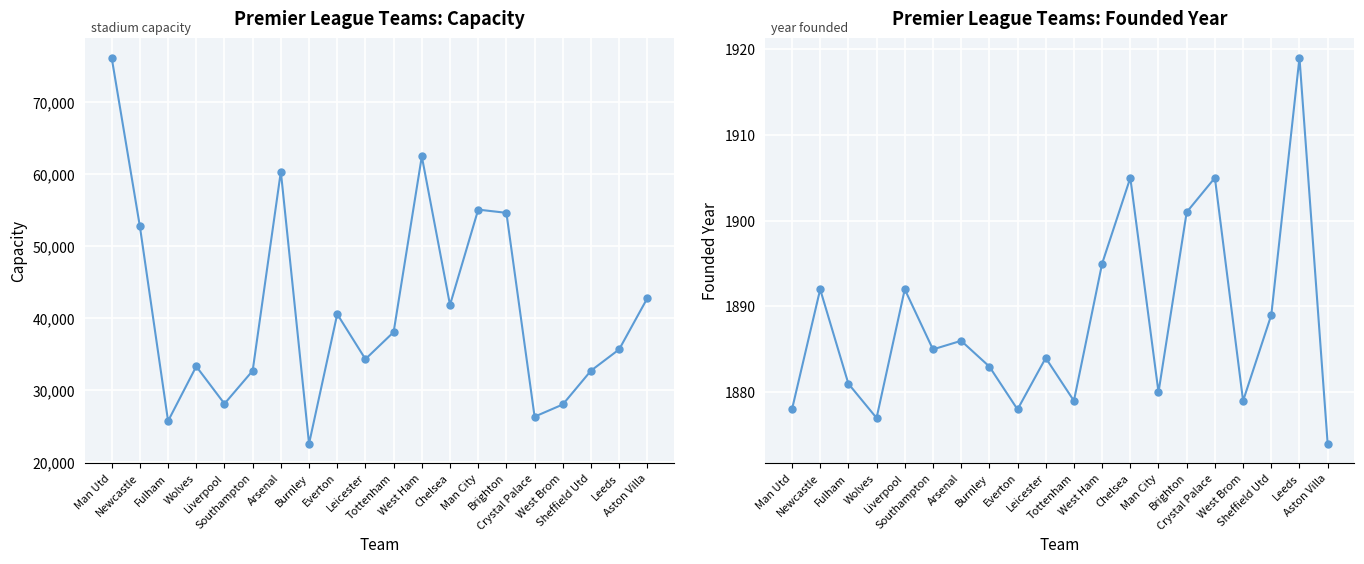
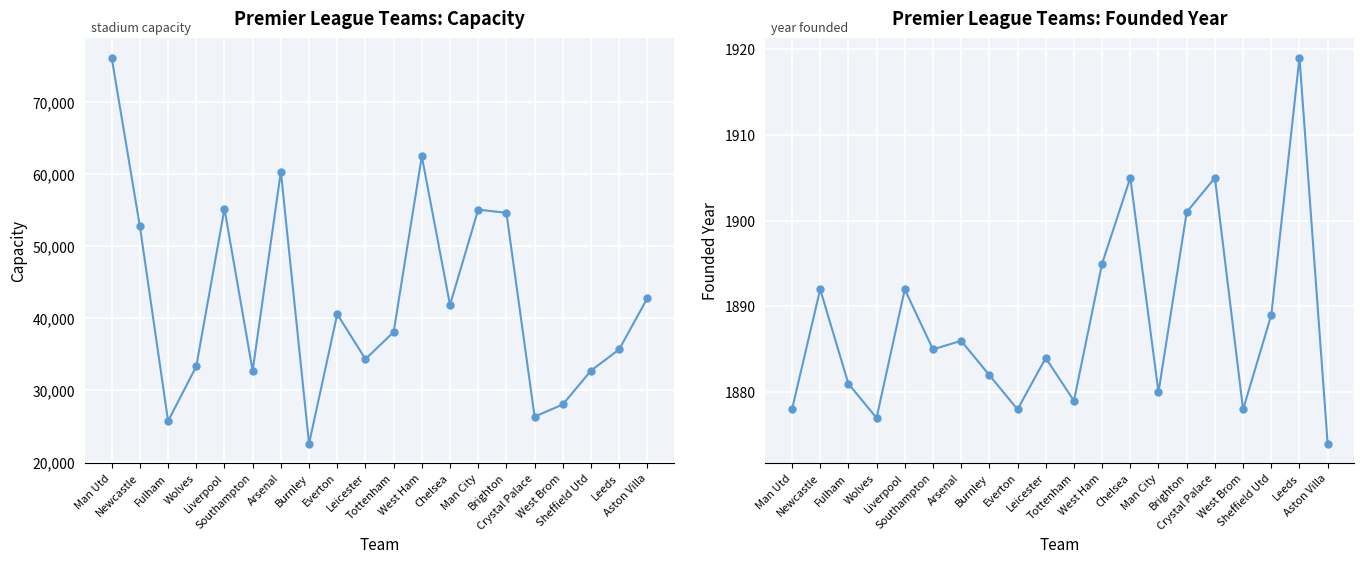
  {
    "Premier League Teams: Capacity": {
      "Man Utd": "76,000",
      "Newcastle": "53,000",
      "Fulham": "26,000",
      "Wolves": "33,000",
-     "Liverpool": "28,000",
+     "Liverpool": "55,000",
      "Southampton": "33,000",
      "Arsenal": "60,000",
      "Burnley": "23,000",
      "Everton": "41,000",
      "Leicester": "34,000",
      "Tottenham": "38,000",
      "West Ham": "63,000",
      "Chelsea": "42,000",
      "Man City": "55,000",
      "Brighton": "55,000",
      "Crystal Palace": "26,000",
      "West Brom": "28,000",
      "Sheffield Utd": "33,000",
      "Leeds": "36,000",
      "Aston Villa": "43,000"
    },
    "Premier League Teams: Founded Year": {
      "Man Utd": "1878",
      "Newcastle": "1892",
      "Fulham": "1881",
      "Wolves": "1877",
      "Liverpool": "1892",
      "Southampton": "1885",
      "Arsenal": "1886",
-     "Burnley": "1883",
+     "Burnley": "1882",
      "Everton": "1878",
      "Leicester": "1884",
      "Tottenham": "1879",
      "West Ham": "1895",
      "Chelsea": "1905",
      "Man City": "1880",
      "Brighton": "1901",
      "Crystal Palace": "1905",
-     "West Brom": "1879",
+     "West Brom": "1878",
      "Sheffield Utd": "1889",
      "Leeds": "1919",
      "Aston Villa": "1874"
    }
  }
